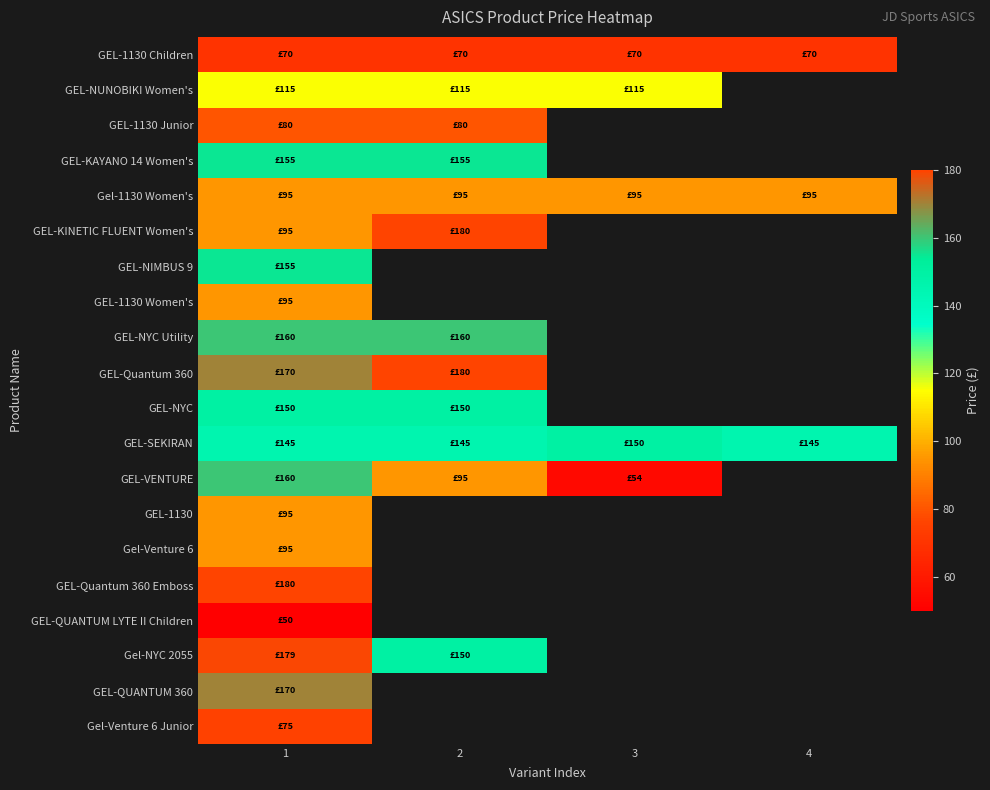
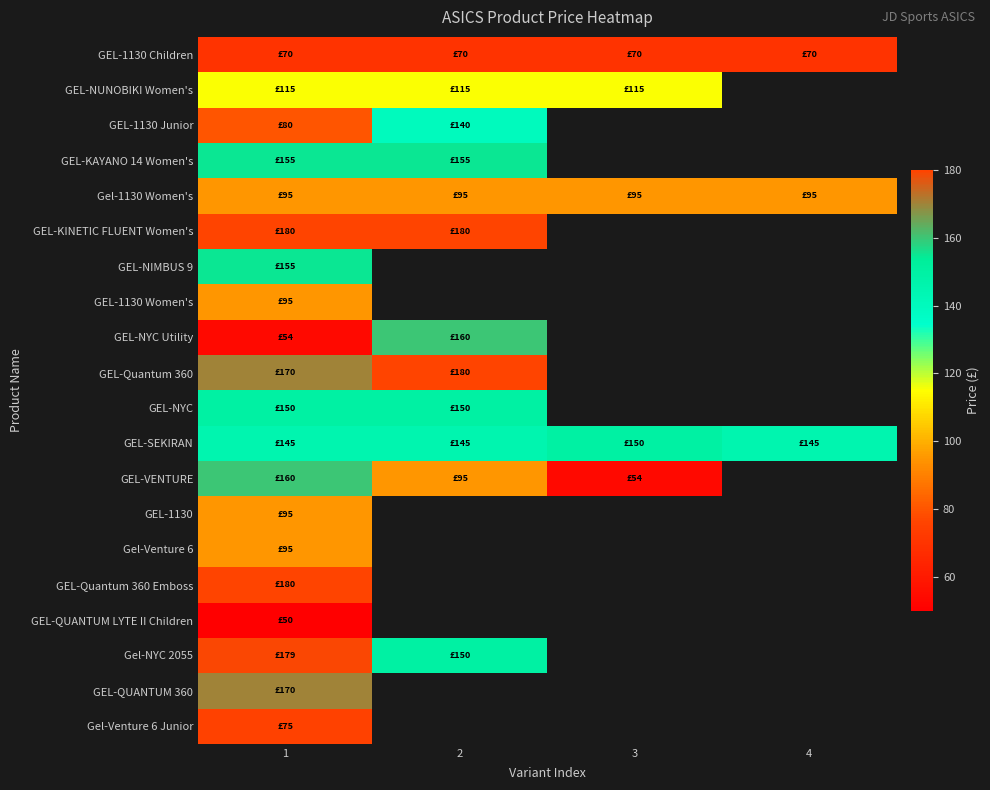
  {
    "GEL-1130 Children": {
      "1": "£70",
      "2": "£70",
      "3": "£70",
      "4": "£70"
    },
    "GEL-NUNOBIKI Women's": {
      "1": "£115",
      "2": "£115",
      "3": "£115"
    },
    "GEL-1130 Junior": {
      "1": "£80",
-     "2": "£80"
+     "2": "£140"
    },
    "GEL-KAYANO 14 Women's": {
      "1": "£155",
      "2": "£155"
    },
    "Gel-1130 Women's": {
      "1": "£95",
      "2": "£95",
      "3": "£95",
      "4": "£95"
    },
    "GEL-KINETIC FLUENT Women's": {
-     "1": "£95",
+     "1": "£180",
      "2": "£180"
    },
    "GEL-NIMBUS 9": {
      "1": "£155"
    },
    "GEL-1130 Women's": {
      "1": "£95"
    },
    "GEL-NYC Utility": {
-     "1": "£160",
+     "1": "£54",
      "2": "£160"
    },
    "GEL-Quantum 360": {
      "1": "£170",
      "2": "£180"
    },
    "GEL-NYC": {
      "1": "£150",
      "2": "£150"
    },
    "GEL-SEKIRAN": {
      "1": "£145",
      "2": "£145",
      "3": "£150",
      "4": "£145"
    },
    "GEL-VENTURE": {
      "1": "£160",
      "2": "£95",
      "3": "£54"
    },
    "GEL-1130": {
      "1": "£95"
    },
    "Gel-Venture 6": {
      "1": "£95"
    },
    "GEL-Quantum 360 Emboss": {
      "1": "£180"
    },
    "GEL-QUANTUM LYTE II Children": {
      "1": "£50"
    },
    "Gel-NYC 2055": {
      "1": "£179",
      "2": "£150"
    },
    "GEL-QUANTUM 360": {
      "1": "£170"
    },
    "Gel-Venture 6 Junior": {
      "1": "£75"
    }
  }
